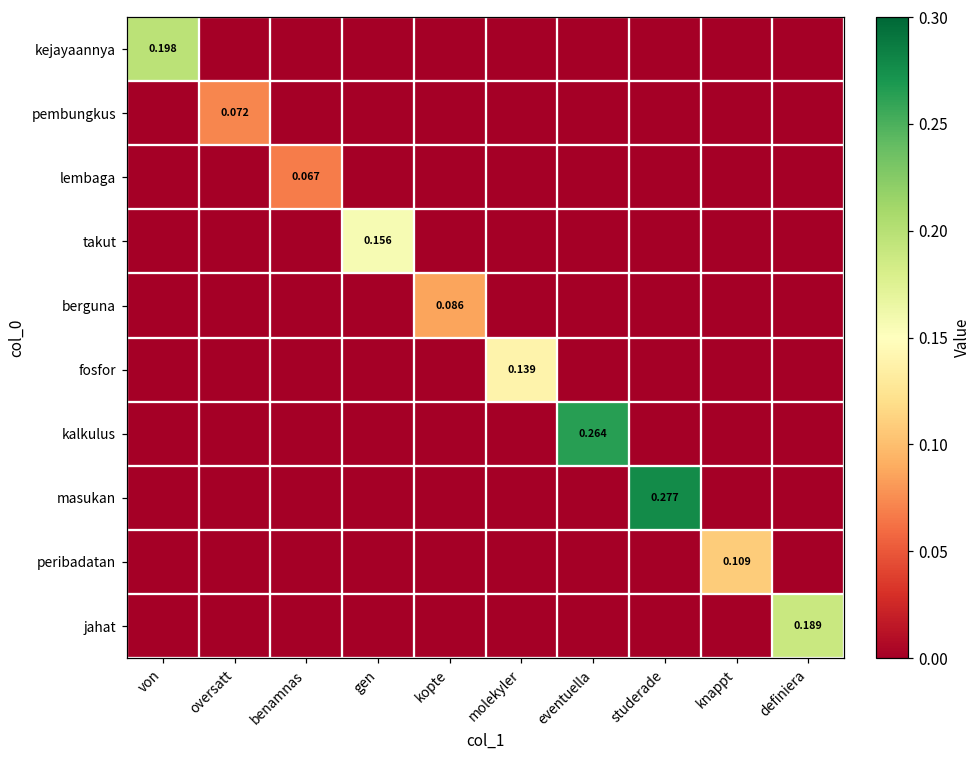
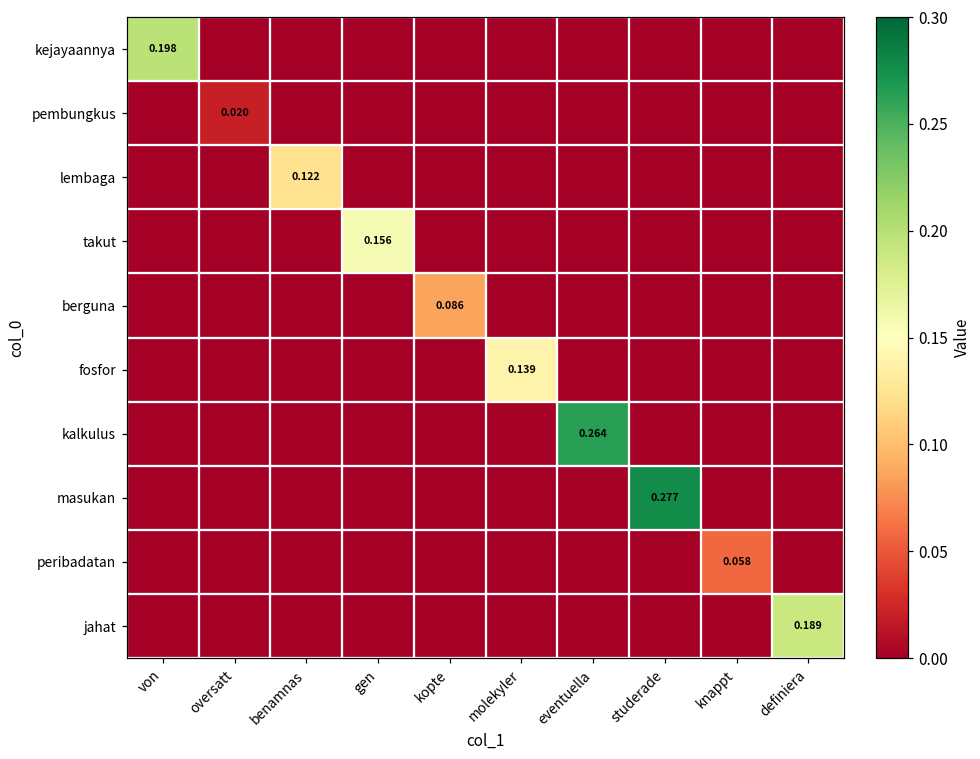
  {
    "kejayaannya": {
      "von": 0.198
    },
    "pembungkus": {
-     "oversatt": 0.072
+     "oversatt": 0.020
    },
    "lembaga": {
-     "benamnas": 0.067
+     "benamnas": 0.122
    },
    "takut": {
      "gen": 0.156
    },
    "berguna": {
      "kopte": 0.086
    },
    "fosfor": {
      "molekyler": 0.139
    },
    "kalkulus": {
      "eventuella": 0.264
    },
    "masukan": {
      "studerade": 0.277
    },
    "peribadatan": {
-     "knappt": 0.109
+     "knappt": 0.058
    },
    "jahat": {
      "definiera": 0.189
    }
  }
